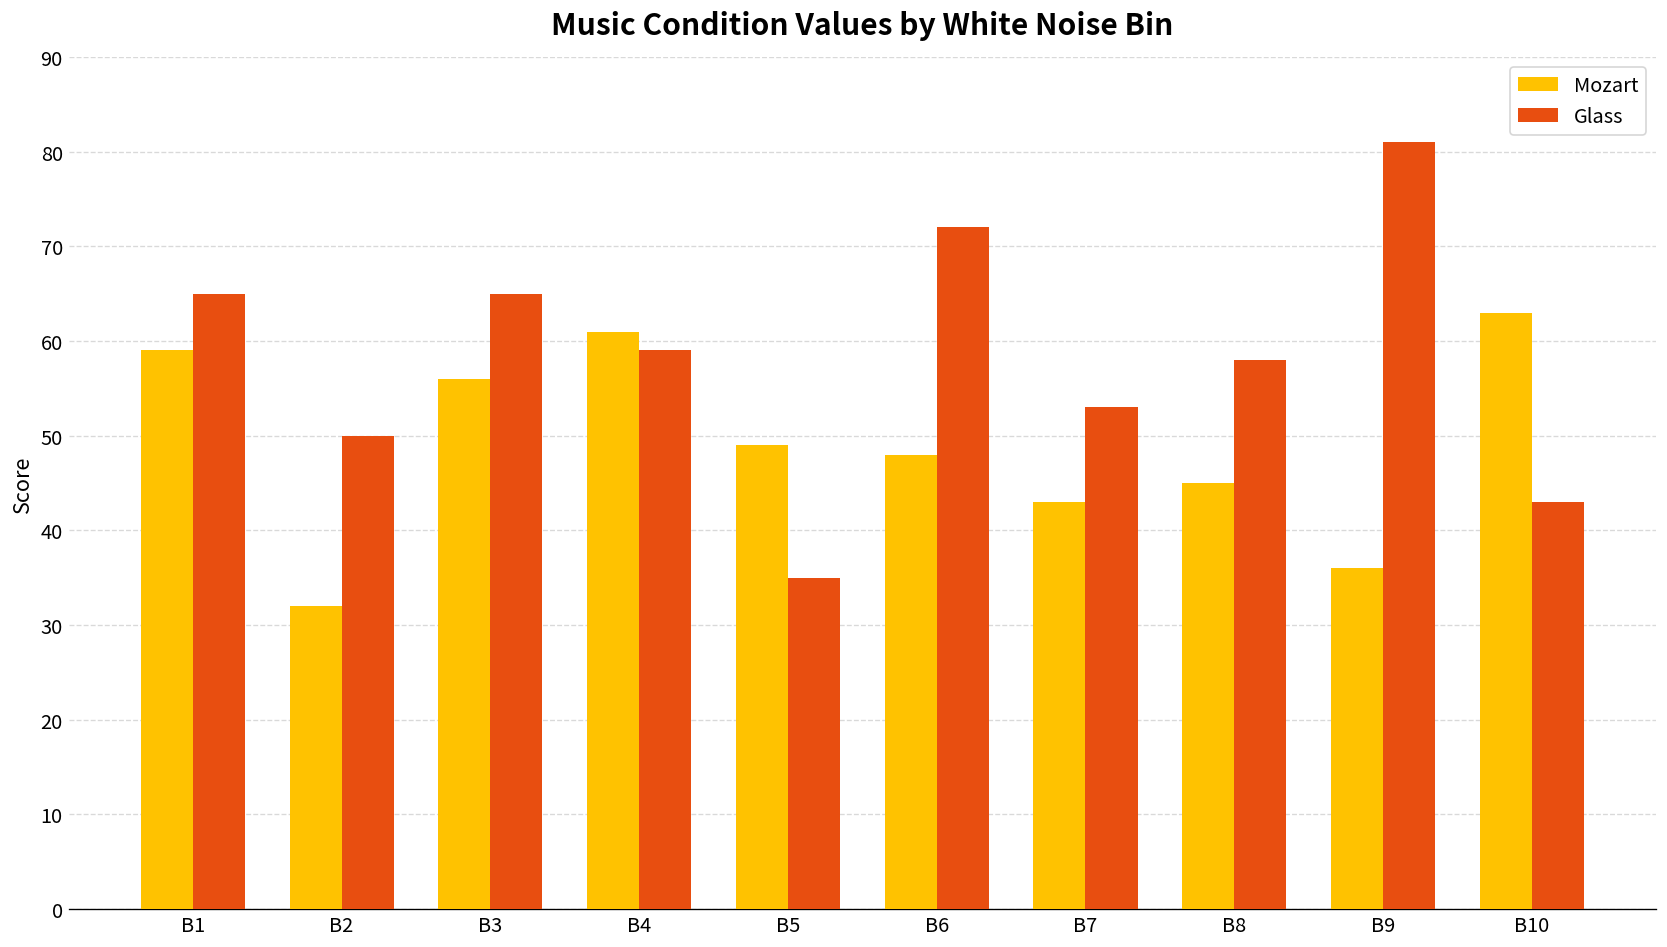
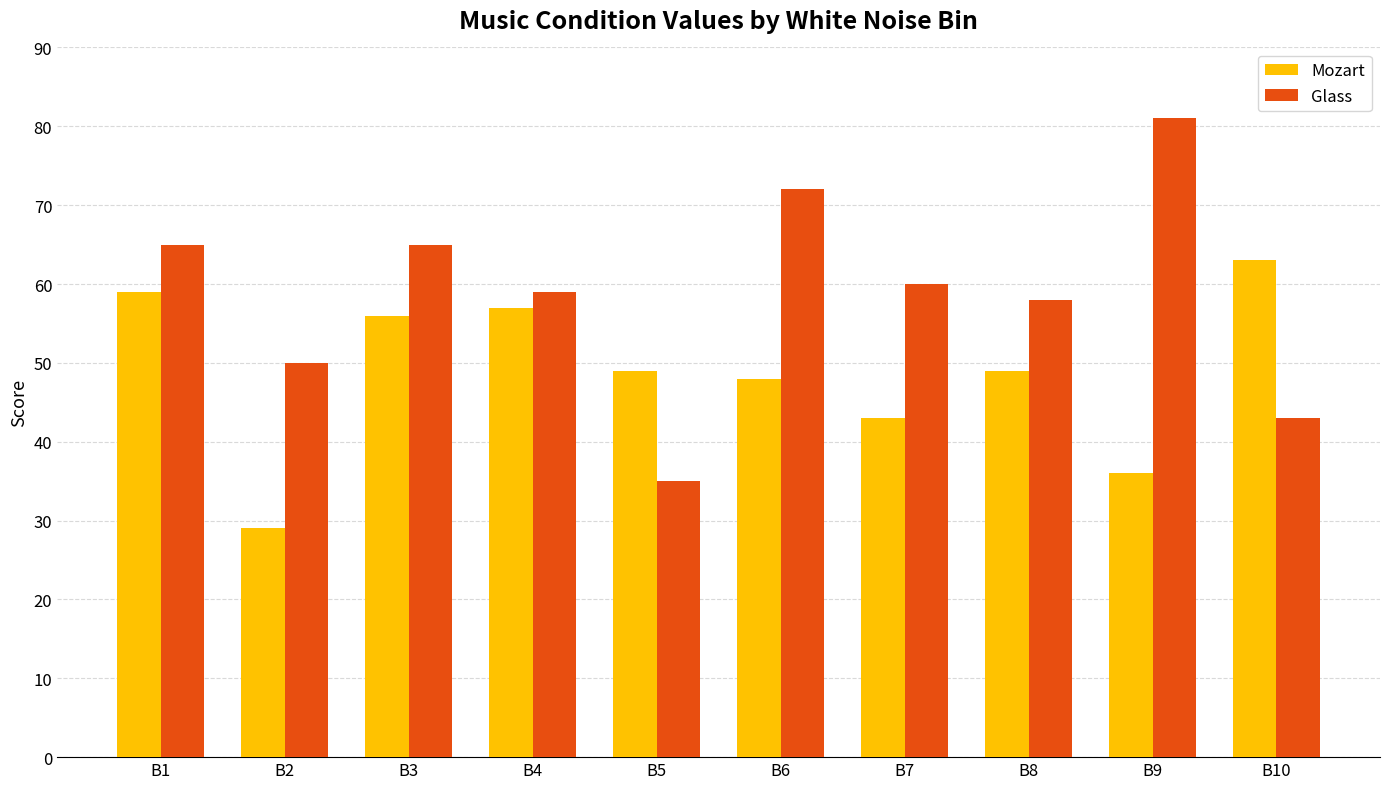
  {
    "Mozart": {
      "B1": 59,
-     "B2": 32,
+     "B2": 29,
      "B3": 56,
-     "B4": 61,
+     "B4": 57,
      "B5": 49,
      "B6": 48,
      "B7": 43,
-     "B8": 45,
+     "B8": 49,
      "B9": 36,
      "B10": 63
    },
    "Glass": {
      "B1": 65,
      "B2": 50,
      "B3": 65,
      "B4": 59,
      "B5": 35,
      "B6": 72,
-     "B7": 53,
+     "B7": 60,
      "B8": 58,
      "B9": 81,
      "B10": 43
    }
  }
